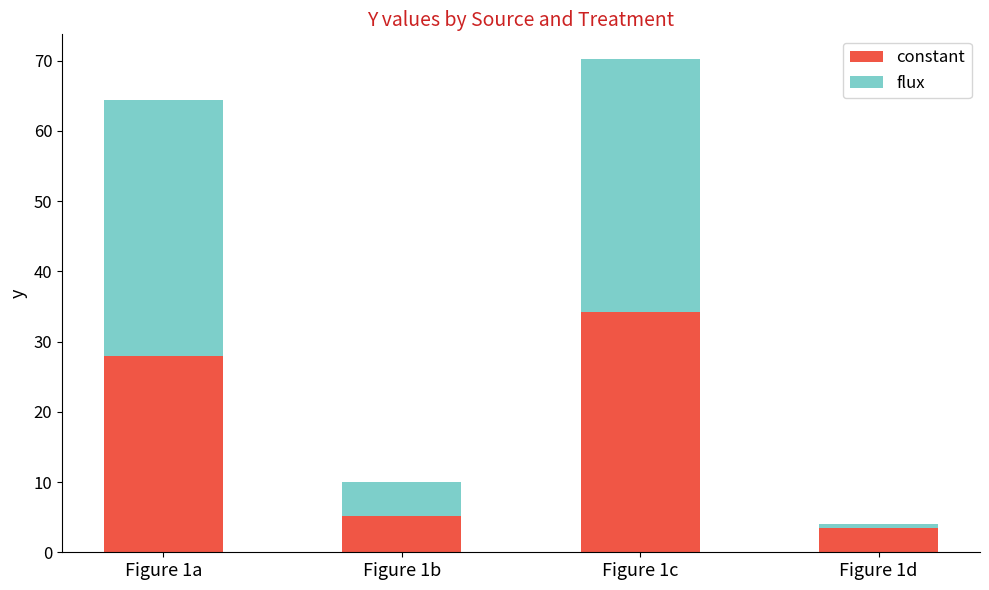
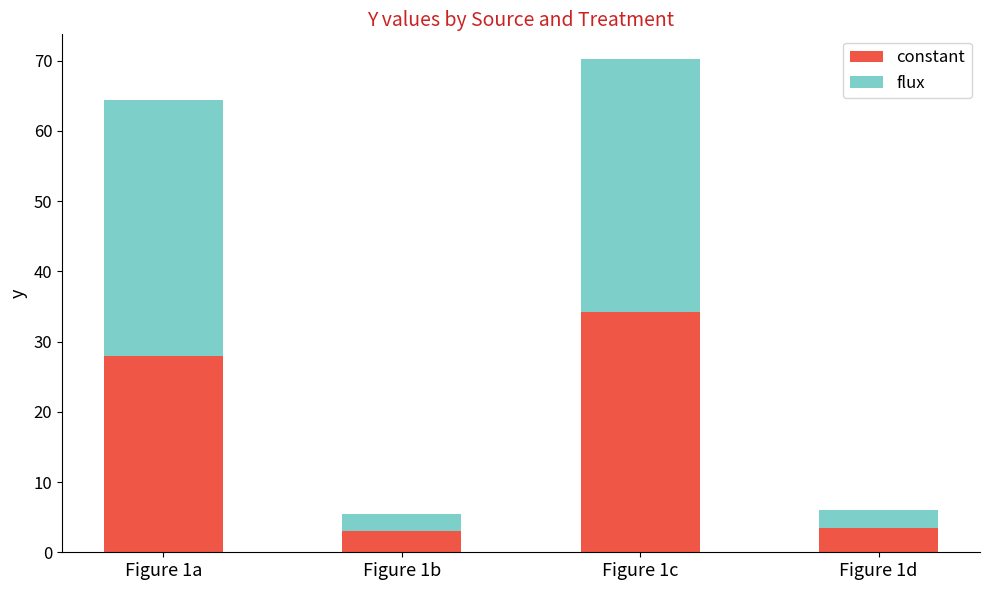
  {
    "constant": {
      "Figure 1a": 28,
-     "Figure 1b": 5,
+     "Figure 1b": 3,
      "Figure 1c": 34,
      "Figure 1d": 3
    },
    "flux": {
      "Figure 1a": 36,
-     "Figure 1b": 5,
+     "Figure 1b": 2,
      "Figure 1c": 36,
-     "Figure 1d": 1
+     "Figure 1d": 3
    }
  }
